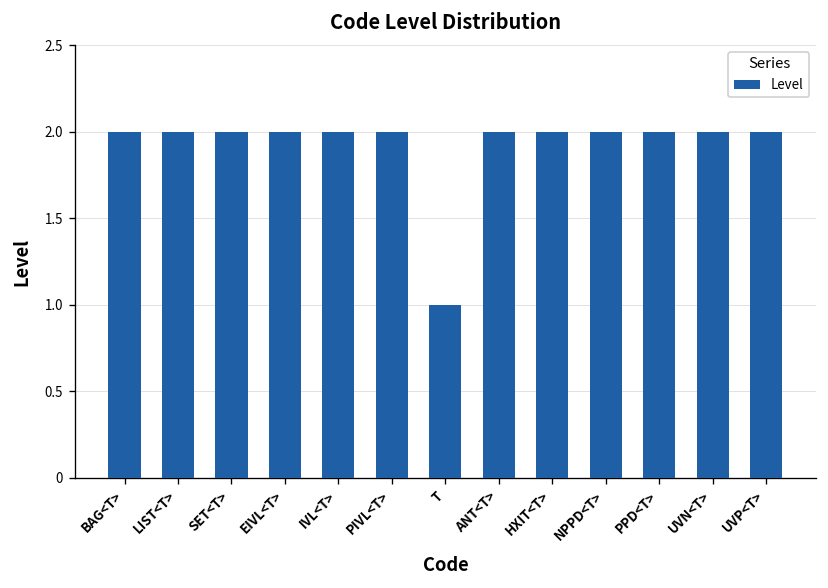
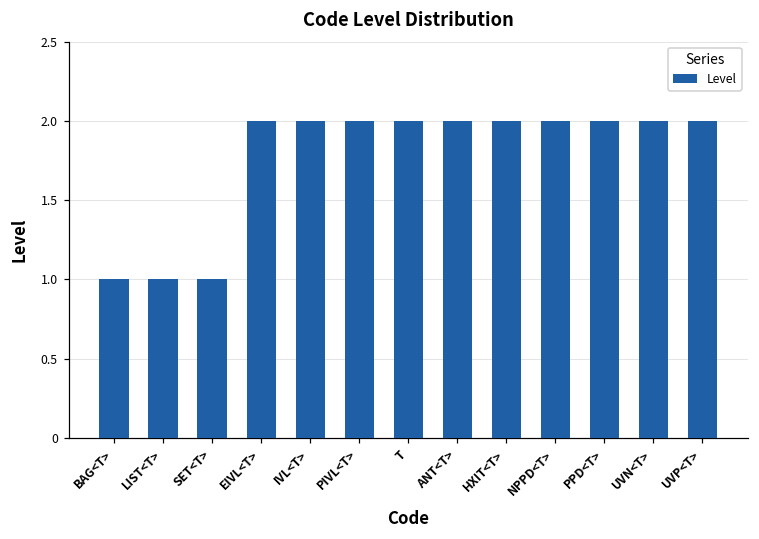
  {
-   "BAG<T>": 2,
-   "LIST<T>": 2,
-   "SET<T>": 2,
+   "BAG<T>": 1,
+   "LIST<T>": 1,
+   "SET<T>": 1,
    "EIVL<T>": 2,
    "IVL<T>": 2,
    "PIVL<T>": 2,
-   "T": 1,
+   "T": 2,
    "ANT<T>": 2,
    "HXIT<T>": 2,
    "NPPD<T>": 2,
    "PPD<T>": 2,
    "UVN<T>": 2,
    "UVP<T>": 2
  }
